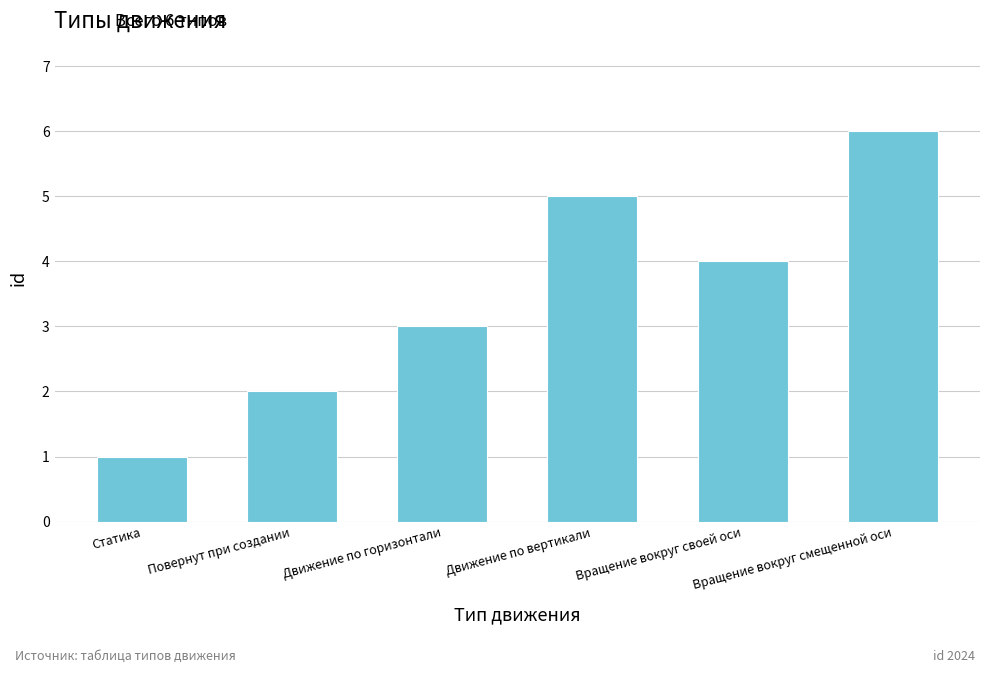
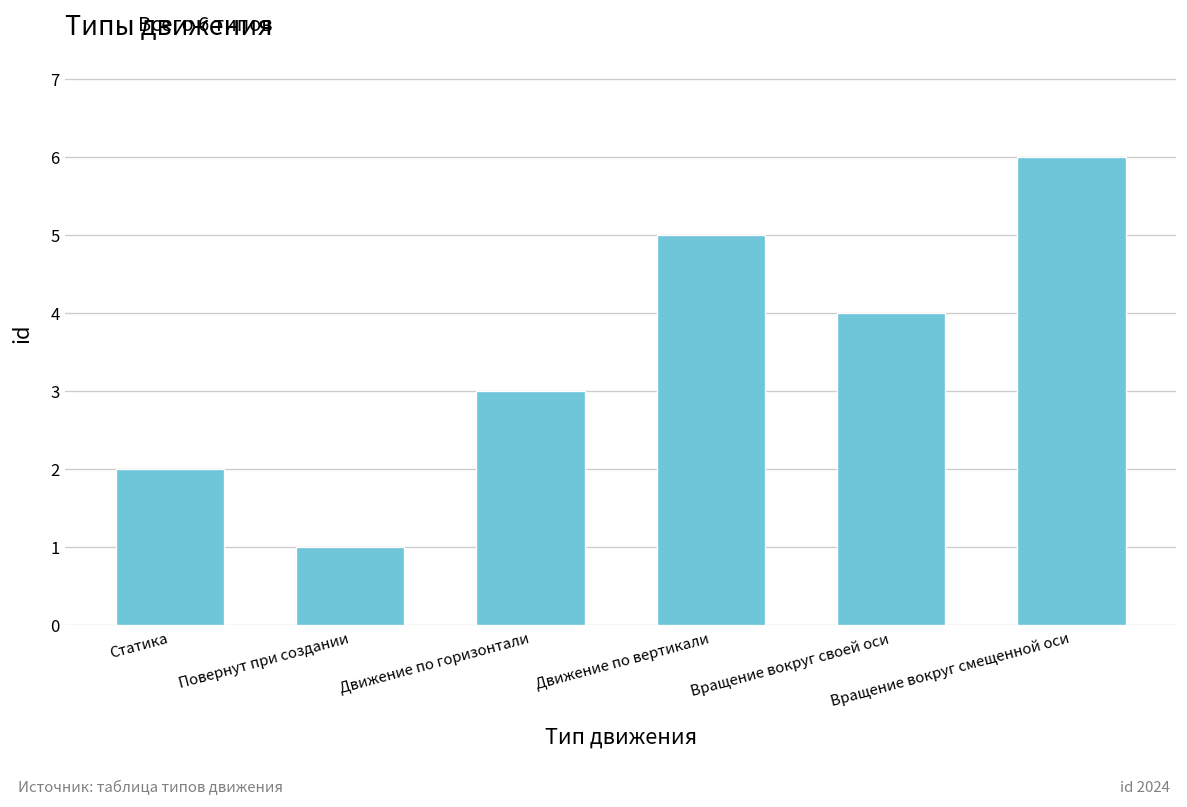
  {
-   "Статика": 1,
-   "Повернут при создании": 2,
+   "Статика": 2,
+   "Повернут при создании": 1,
    "Движение по горизонтали": 3,
    "Движение по вертикали": 5,
    "Вращение вокруг своей оси": 4,
    "Вращение вокруг смещенной оси": 6
  }
